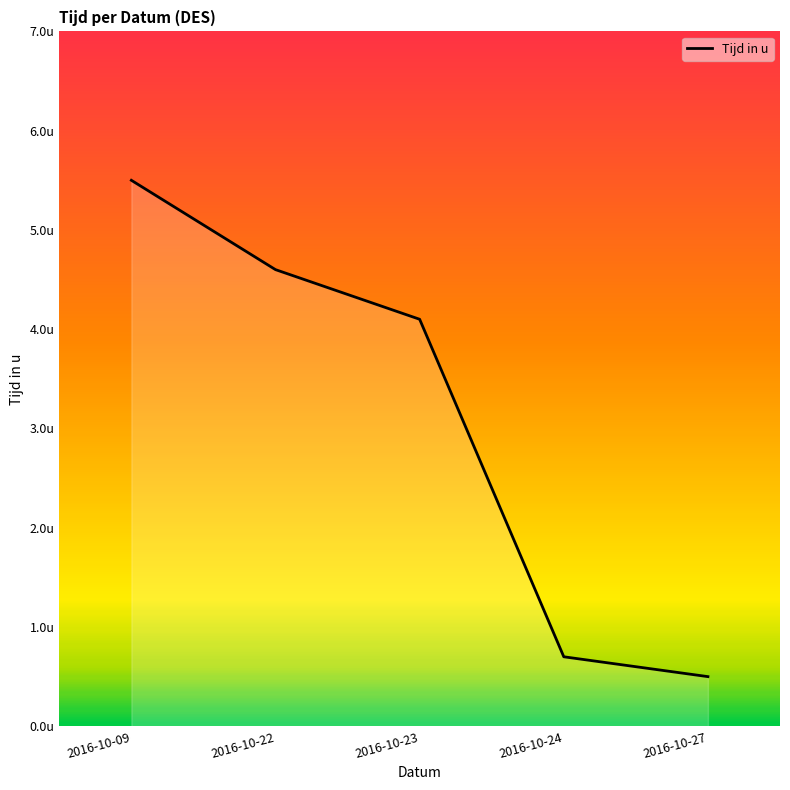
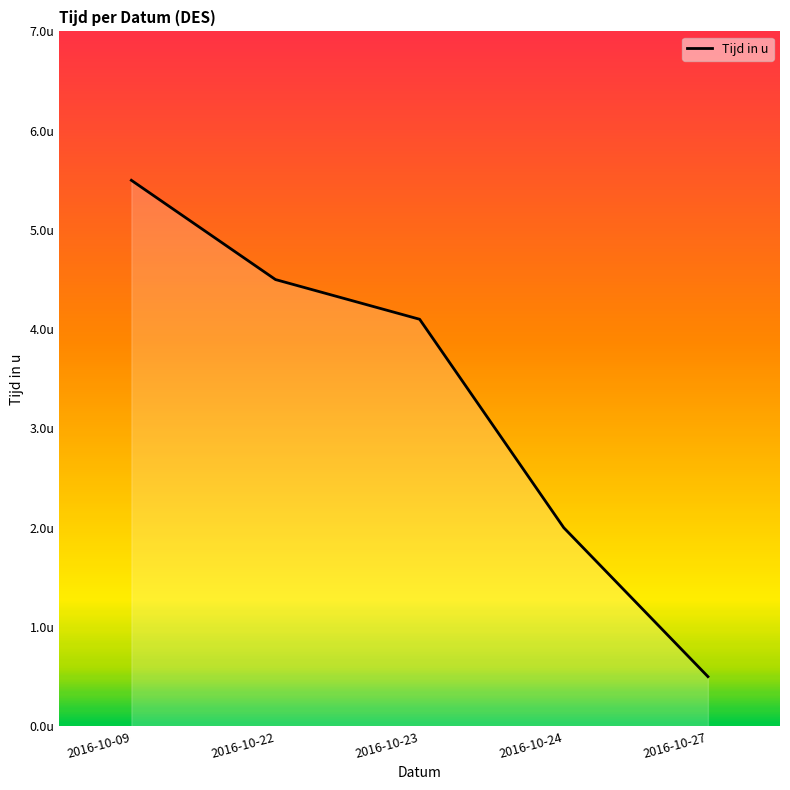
  {
    "2016-10-09": "5.5u",
-   "2016-10-22": "4.6u",
+   "2016-10-22": "4.5u",
    "2016-10-23": "4.1u",
-   "2016-10-24": "0.7u",
+   "2016-10-24": "2.0u",
    "2016-10-27": "0.5u"
  }
